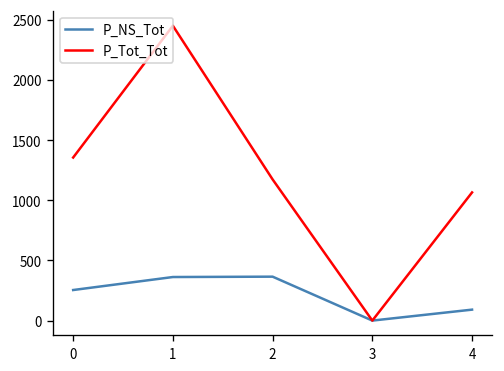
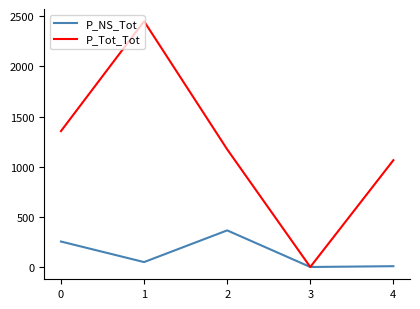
  {
    "P_NS_Tot": {
      "0": 250,
-     "1": 360,
+     "1": 50,
      "2": 370,
-     "4": 90
+     "4": 10
    },
    "P_Tot_Tot": {
      "0": 1360,
      "2": 1170,
      "4": 1070
    }
  }
